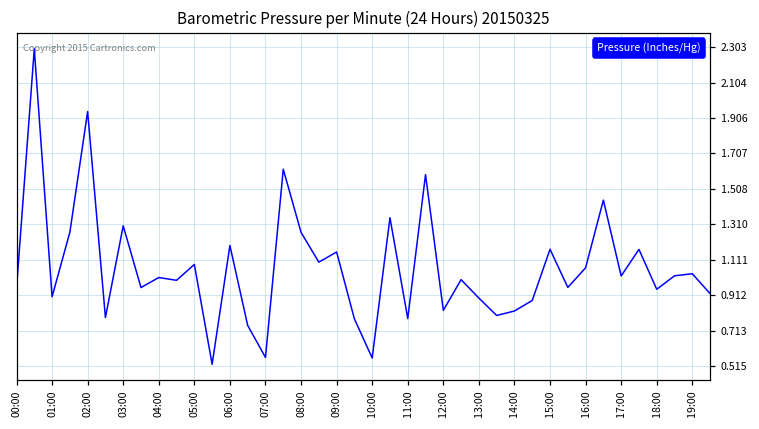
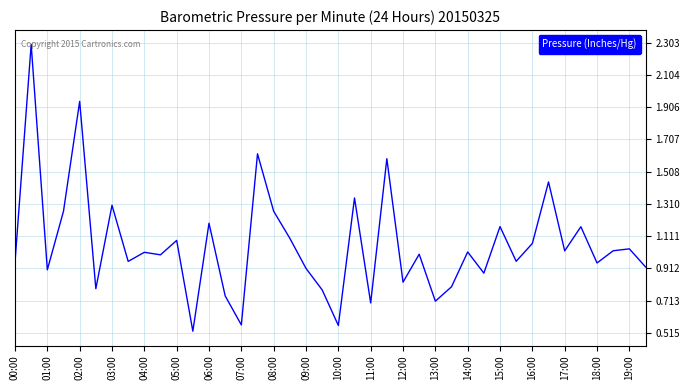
  {
    "00:00": 0.95,
    "01:00": 0.90,
    "02:00": 1.94,
    "03:00": 1.30,
    "04:00": 1.01,
    "05:00": 1.08,
    "06:00": 1.19,
    "07:00": 0.56,
    "08:00": 1.26,
-   "09:00": 1.15,
+   "09:00": 0.91,
    "10:00": 0.56,
-   "11:00": 0.78,
+   "11:00": 0.70,
    "12:00": 0.83,
-   "13:00": 0.90,
-   "14:00": 0.82,
+   "13:00": 0.71,
+   "14:00": 1.01,
    "15:00": 1.17,
    "16:00": 1.07,
    "17:00": 1.02,
    "18:00": 0.95,
    "19:00": 1.03
  }
